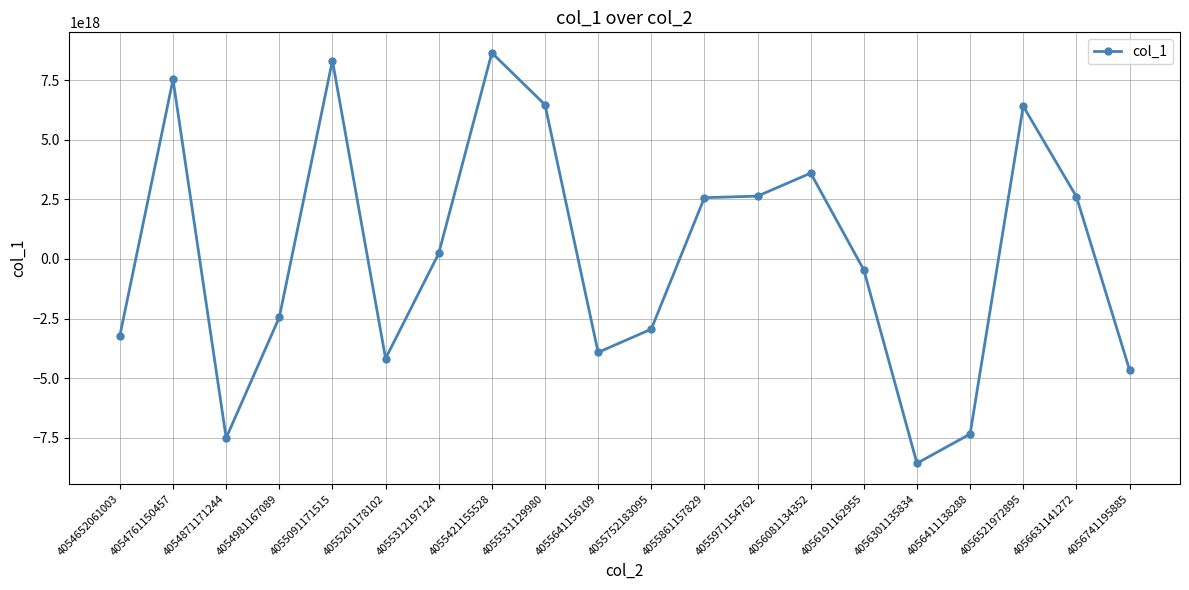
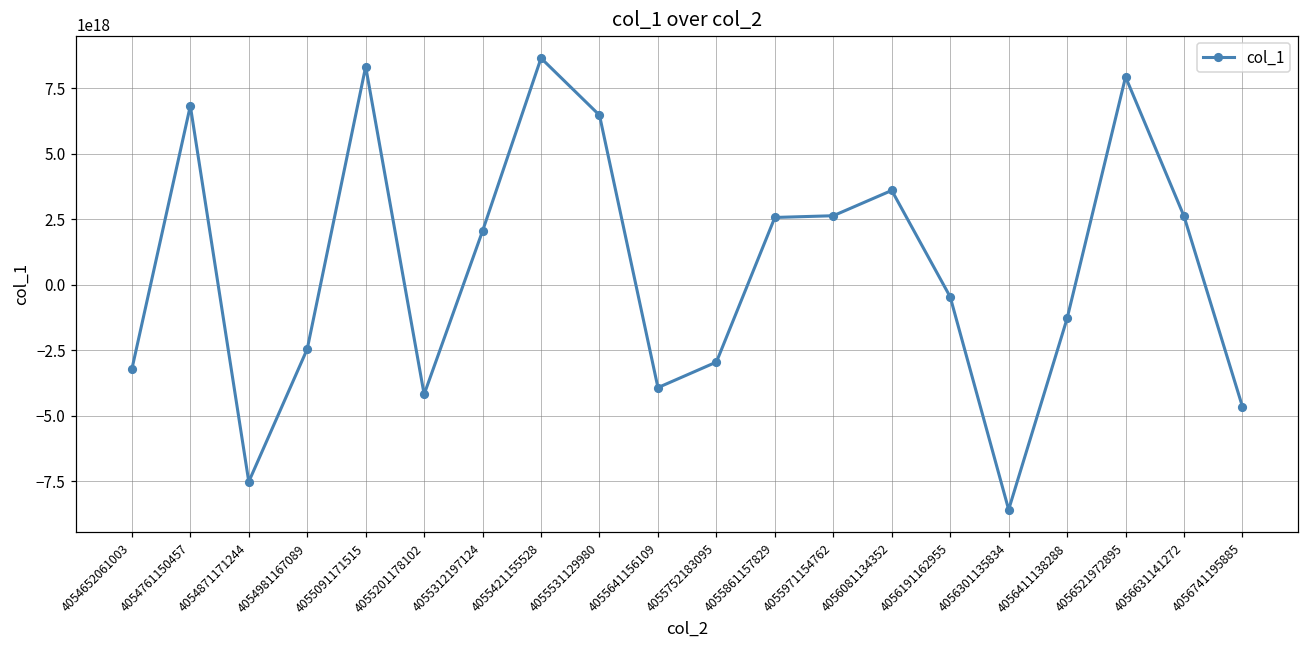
  {
    "4054652061003": -3200000000000000000,
-   "4054761150457": 7500000000000000000,
+   "4054761150457": 6800000000000000000,
    "4054871171244": -7500000000000000000,
    "4054981167089": -2400000000000000000,
    "4055091171515": 8300000000000000000,
    "4055201178102": -4200000000000000000,
-   "4055312197124": 200000000000000000,
+   "4055312197124": 2100000000000000000,
    "4055421155528": 8600000000000000000,
    "4055531129980": 6500000000000000000,
    "4055641156109": -3900000000000000000,
    "4055752183095": -2900000000000000000,
    "4055861157829": 2600000000000000000,
    "4055971154762": 2600000000000000000,
    "4056081134352": 3600000000000000000,
    "4056191162955": -500000000000000000,
    "4056301135834": -8600000000000000000,
-   "4056411138288": -7300000000000000000,
-   "4056521972895": 6400000000000000000,
+   "4056411138288": -1300000000000000000,
+   "4056521972895": 7900000000000000000,
    "4056631141272": 2600000000000000000,
    "4056741195885": -4700000000000000000
  }
